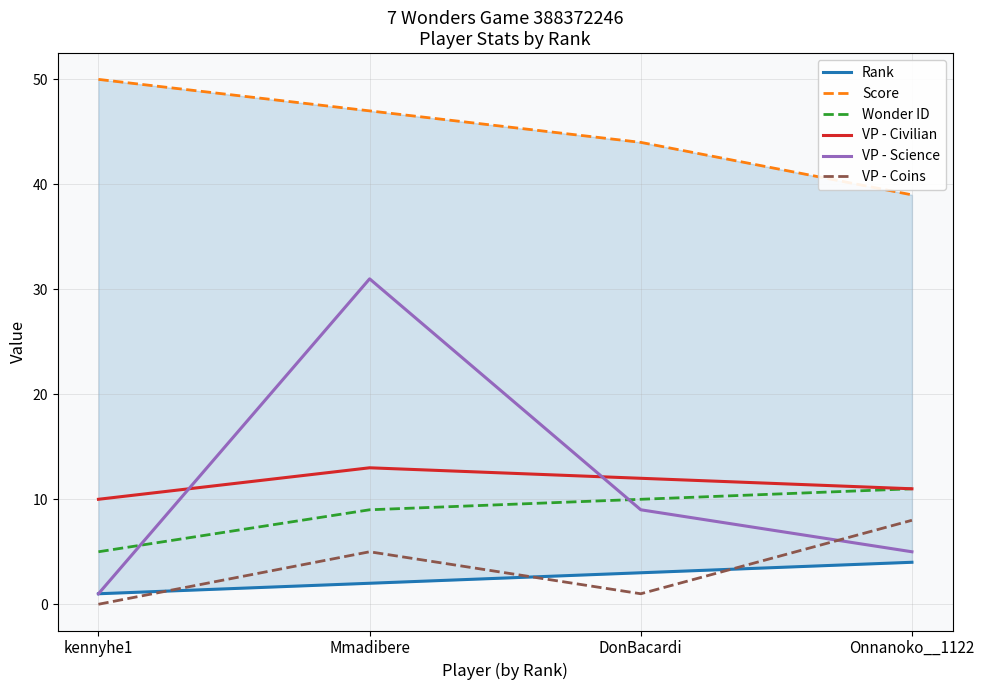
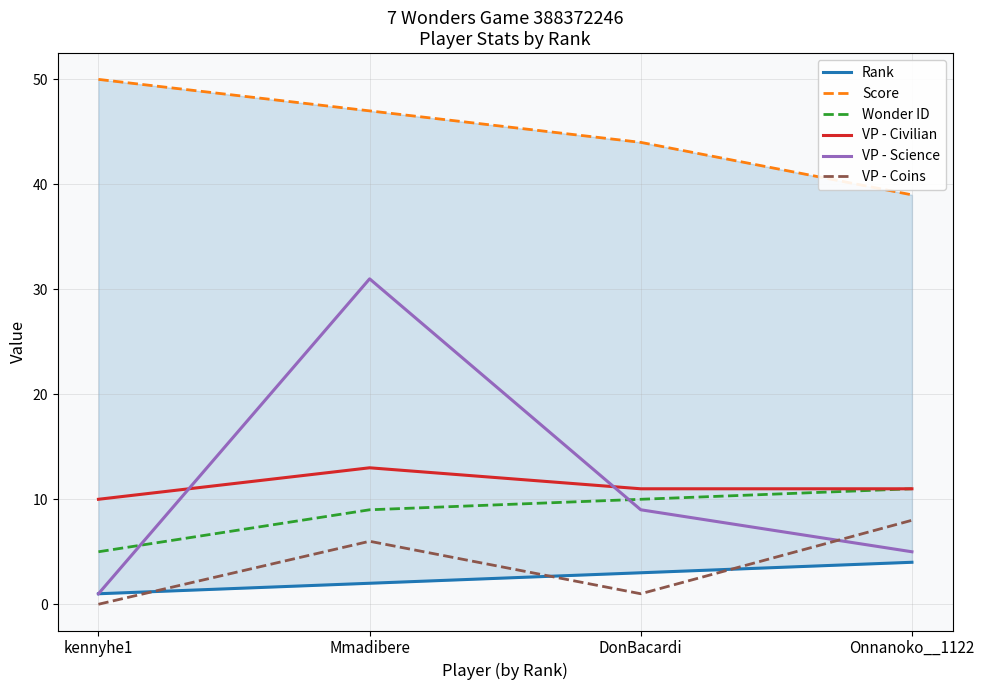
  {
    "Rank": {
      "Mmadibere": 2,
      "DonBacardi": 3,
      "Onnanoko__1122": 4
    },
    "Score": {
      "kennyhe1": 50,
      "Mmadibere": 47,
      "DonBacardi": 44,
      "Onnanoko__1122": 39
    },
    "Wonder ID": {
      "kennyhe1": 5,
      "Mmadibere": 9,
      "DonBacardi": 10
    },
    "VP - Civilian": {
      "kennyhe1": 10,
      "Mmadibere": 13,
-     "DonBacardi": 12
+     "DonBacardi": 11
    },
    "VP - Science": {
      "Mmadibere": 31,
      "DonBacardi": 9,
      "Onnanoko__1122": 5
    },
    "VP - Coins": {
      "kennyhe1": 0,
-     "Mmadibere": 5,
+     "Mmadibere": 6,
      "DonBacardi": 1,
      "Onnanoko__1122": 8
    }
  }
